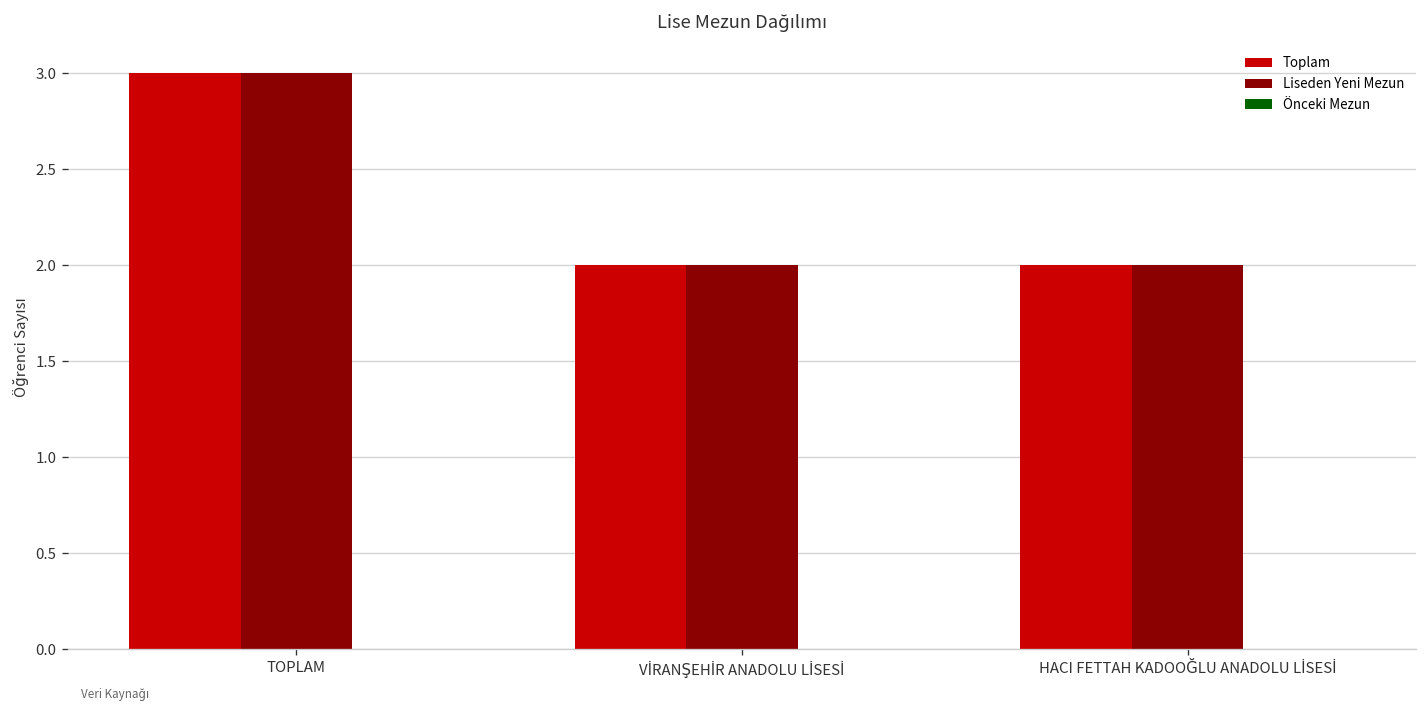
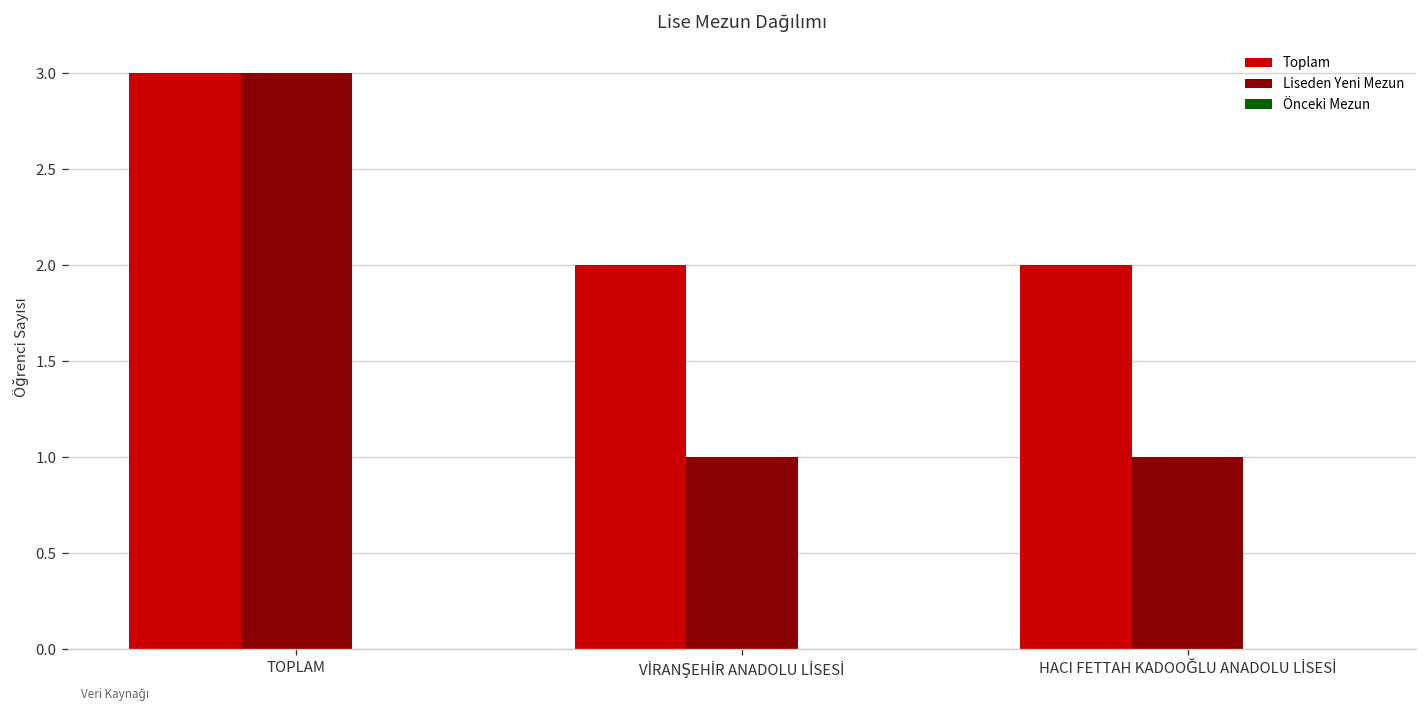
  {
    "Toplam": {
      "TOPLAM": 3,
      "VİRANŞEHİR ANADOLU LİSESİ": 2,
      "HACI FETTAH KADOOĞLU ANADOLU LİSESİ": 2
    },
    "Liseden Yeni Mezun": {
      "TOPLAM": 3,
-     "VİRANŞEHİR ANADOLU LİSESİ": 2,
-     "HACI FETTAH KADOOĞLU ANADOLU LİSESİ": 2
+     "VİRANŞEHİR ANADOLU LİSESİ": 1,
+     "HACI FETTAH KADOOĞLU ANADOLU LİSESİ": 1
    },
    "Önceki Mezun": {
      "TOPLAM": 0,
      "VİRANŞEHİR ANADOLU LİSESİ": 0,
      "HACI FETTAH KADOOĞLU ANADOLU LİSESİ": 0
    }
  }
